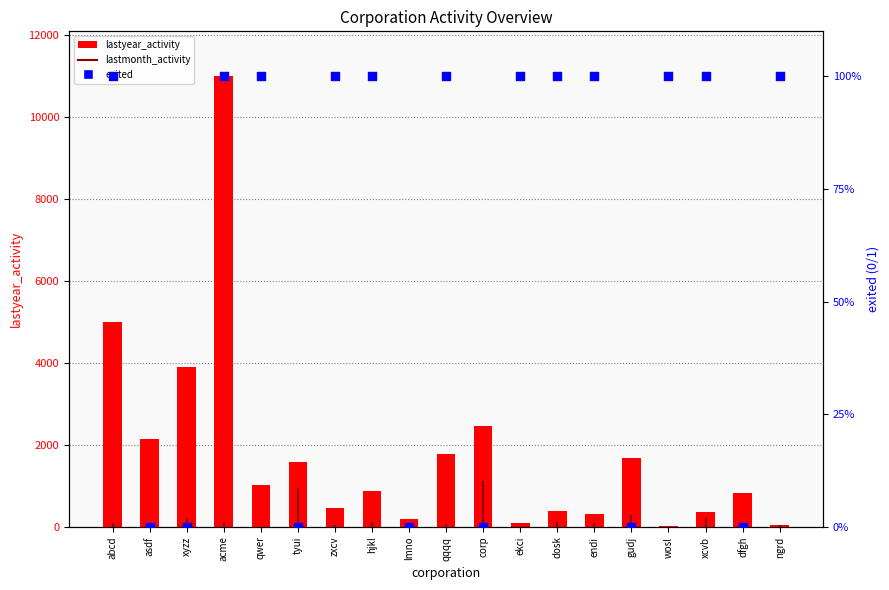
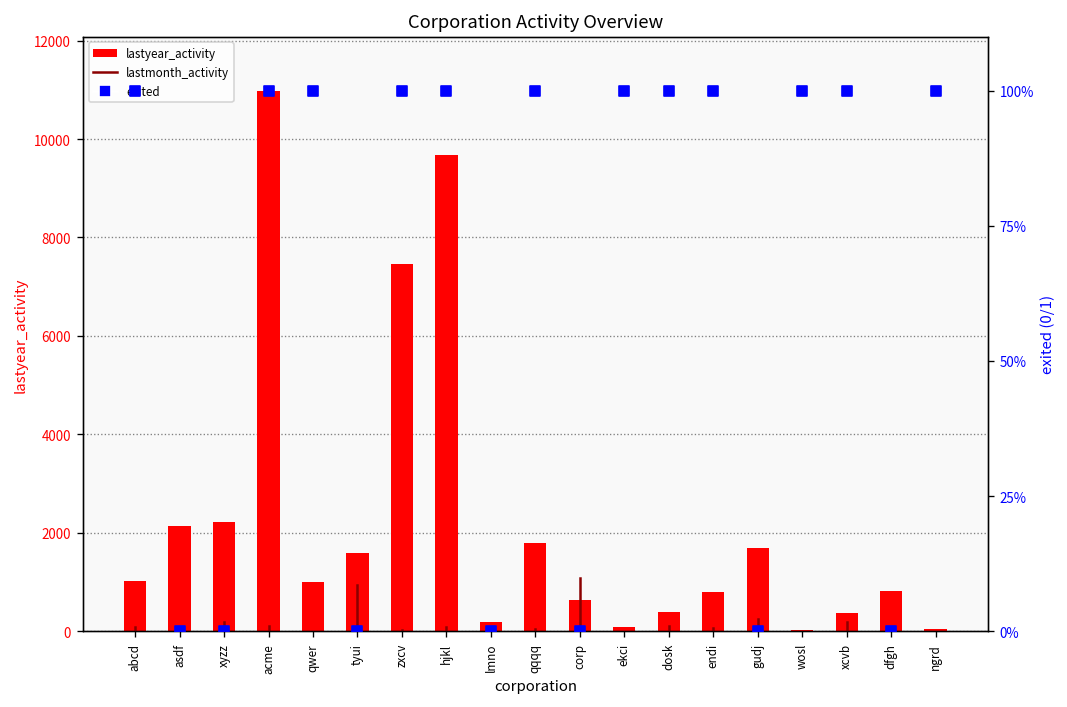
  {
    "lastyear_activity": {
-     "abcd": 5000,
+     "abcd": 1000,
      "asdf": 2100,
-     "xyzz": 3900,
+     "xyzz": 2200,
      "acme": 11000,
      "qwer": 1000,
      "tyui": 1600,
-     "zxcv": 500,
-     "hjkl": 900,
+     "zxcv": 7500,
+     "hjkl": 9700,
      "lmno": 200,
      "qqqq": 1800,
-     "corp": 2500,
+     "corp": 600,
      "ekci": 100,
      "dosk": 400,
-     "endi": 300,
+     "endi": 800,
      "gudj": 1700,
      "xcvb": 400,
      "dfgh": 800
    }
  }
